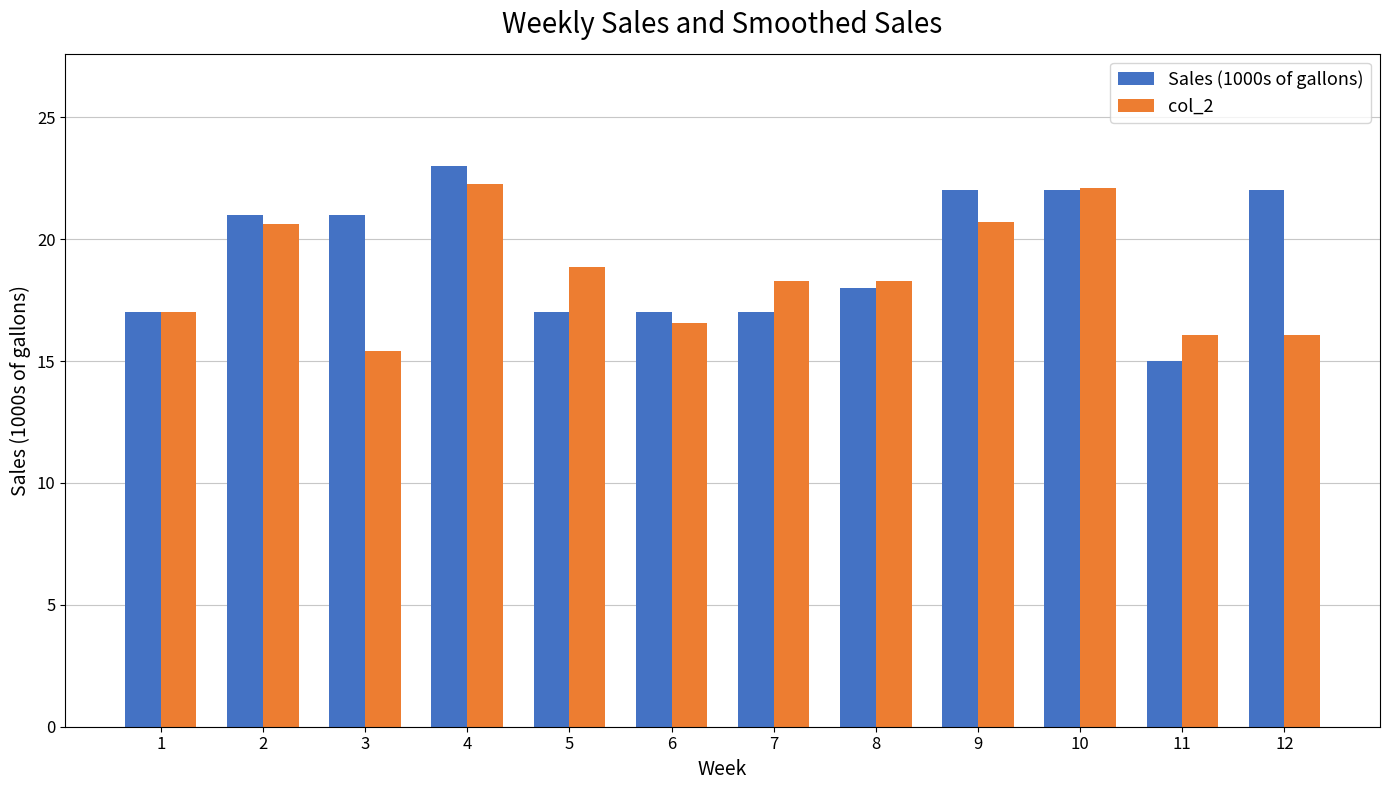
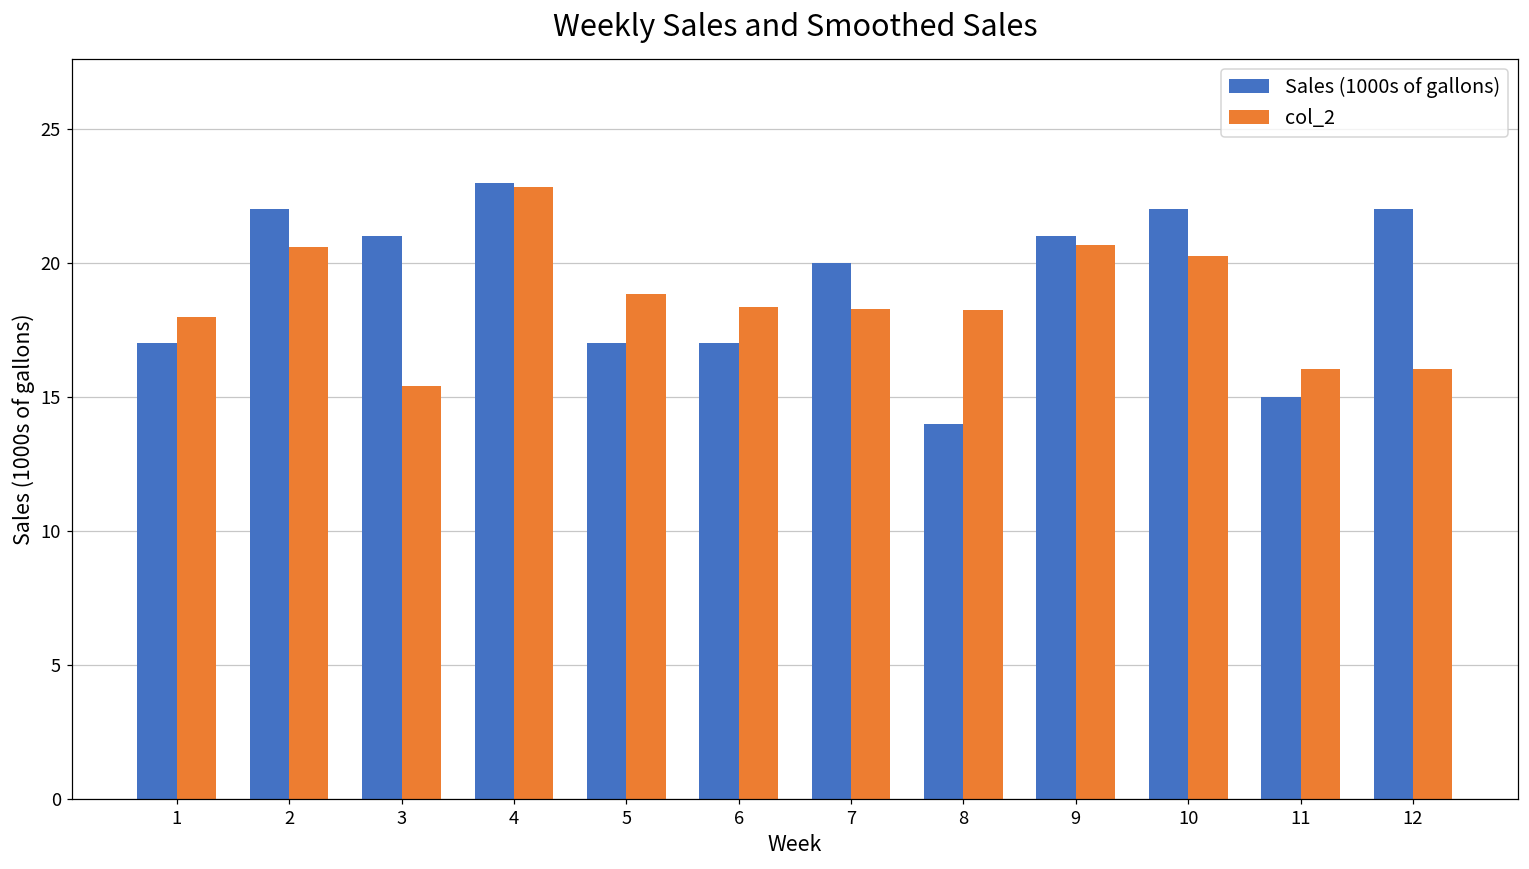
  {
    "Sales (1000s of gallons)": {
      "1": 17,
-     "2": 21,
+     "2": 22,
      "3": 21,
      "4": 23,
      "5": 17,
      "6": 17,
-     "7": 17,
-     "8": 18,
-     "9": 22,
+     "7": 20,
+     "8": 14,
+     "9": 21,
      "10": 22,
      "11": 15,
      "12": 22
    },
    "col_2": {
-     "1": 17,
+     "1": 18,
      "2": 20.6,
      "3": 15.4,
-     "4": 22.2,
+     "4": 22.8,
      "5": 18.8,
-     "6": 16.6,
+     "6": 18.4,
      "7": 18.3,
      "8": 18.3,
      "9": 20.7,
-     "10": 22.1,
+     "10": 20.3,
      "11": 16.1,
      "12": 16.1
    }
  }
